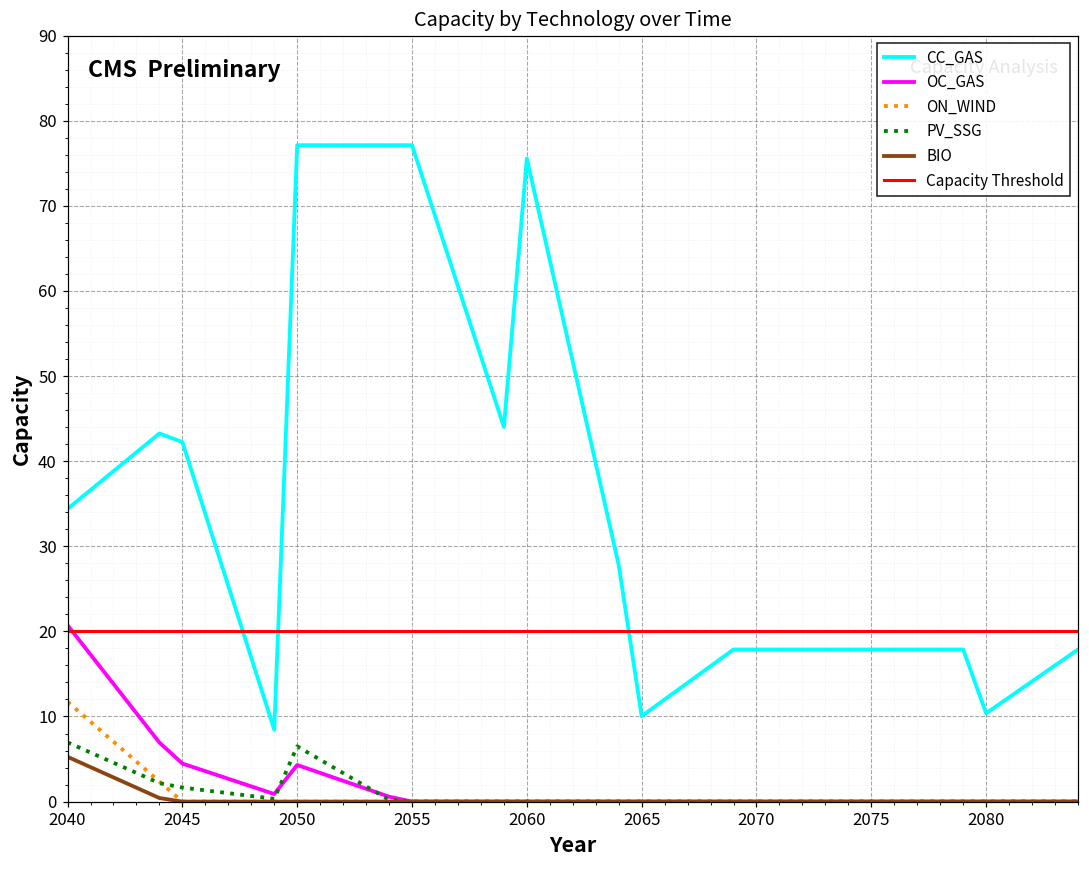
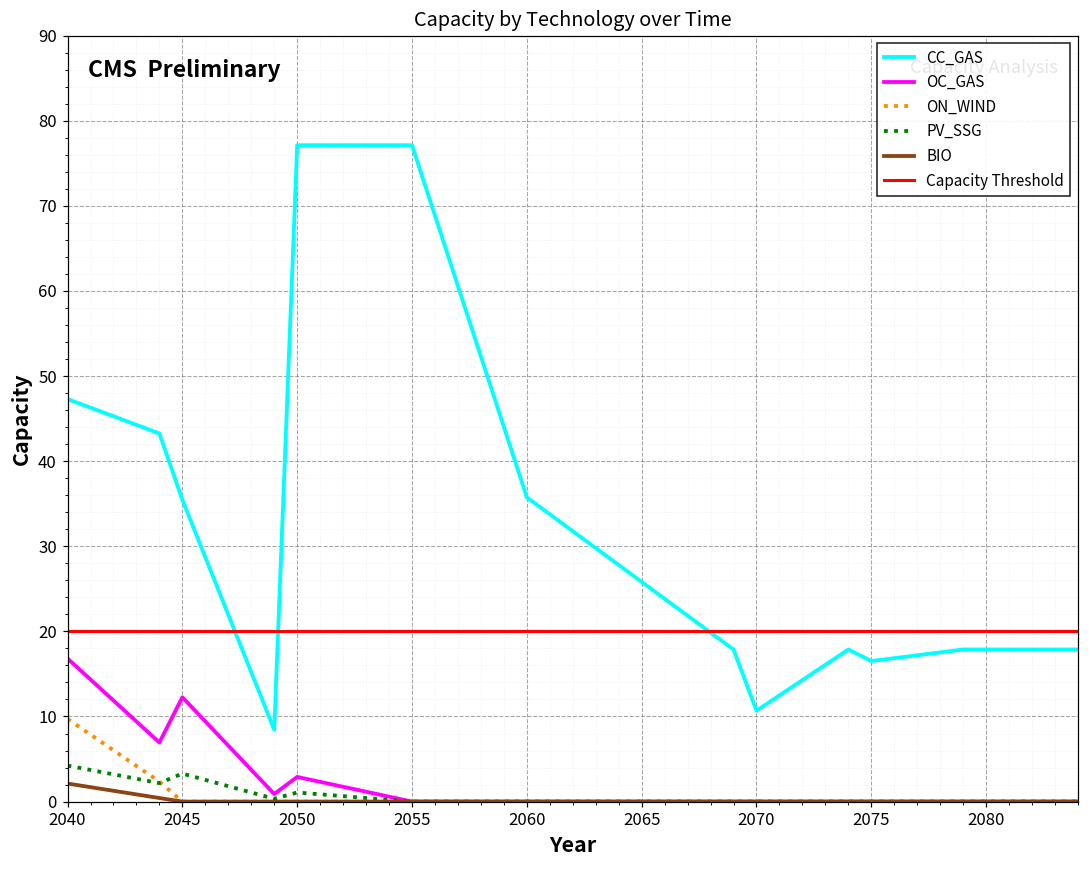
  {
    "CC_GAS": {
-     "2040": 34,
-     "2045": 42,
+     "2040": 47,
+     "2045": 35,
      "2050": 77,
      "2055": 77,
-     "2060": 76,
-     "2065": 10,
-     "2070": 18,
-     "2075": 18,
-     "2080": 10
+     "2060": 36,
+     "2065": 26,
+     "2070": 11,
+     "2075": 17,
+     "2080": 18
    },
    "OC_GAS": {
-     "2040": 21,
-     "2045": 4,
-     "2050": 4
+     "2040": 17,
+     "2045": 12,
+     "2050": 3
    },
    "ON_WIND": {
-     "2040": 12
+     "2040": 10
    },
    "PV_SSG": {
-     "2040": 7,
-     "2045": 2,
-     "2050": 6
+     "2040": 4,
+     "2045": 3,
+     "2050": 1
    },
    "BIO": {
-     "2040": 5
+     "2040": 2
    }
  }
